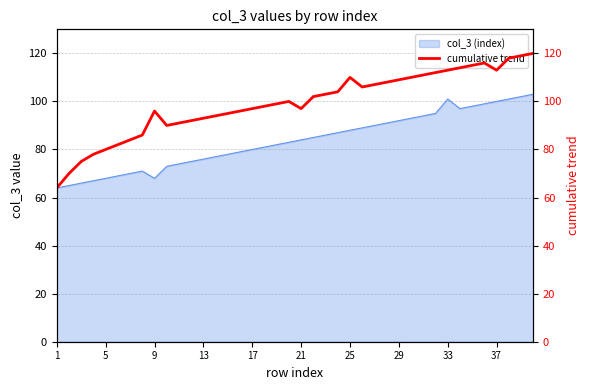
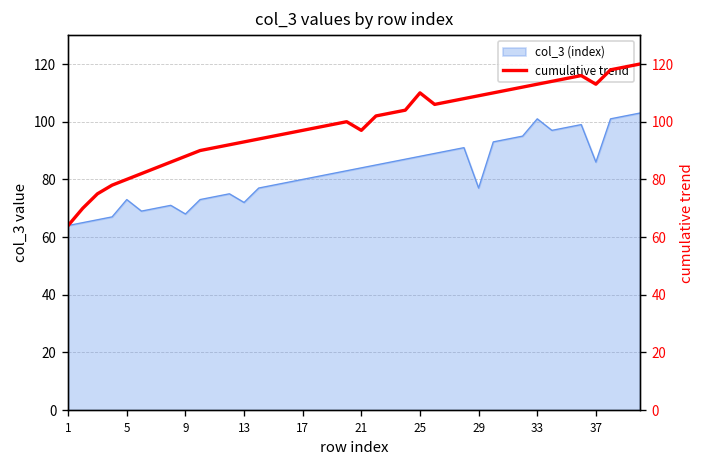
  {
    "col_3 (index)": {
      "1": 64,
-     "5": 68,
+     "5": 73,
      "9": 68,
-     "13": 76,
+     "13": 72,
      "17": 80,
      "21": 84,
      "25": 88,
-     "29": 92,
+     "29": 77,
      "33": 101,
-     "37": 100
+     "37": 86
    },
    "cumulative trend": {
      "1": 64,
      "5": 80,
-     "9": 96,
+     "9": 88,
      "13": 93,
      "17": 97,
      "21": 97,
      "25": 110,
      "29": 109,
      "33": 113,
      "37": 113
    }
  }
